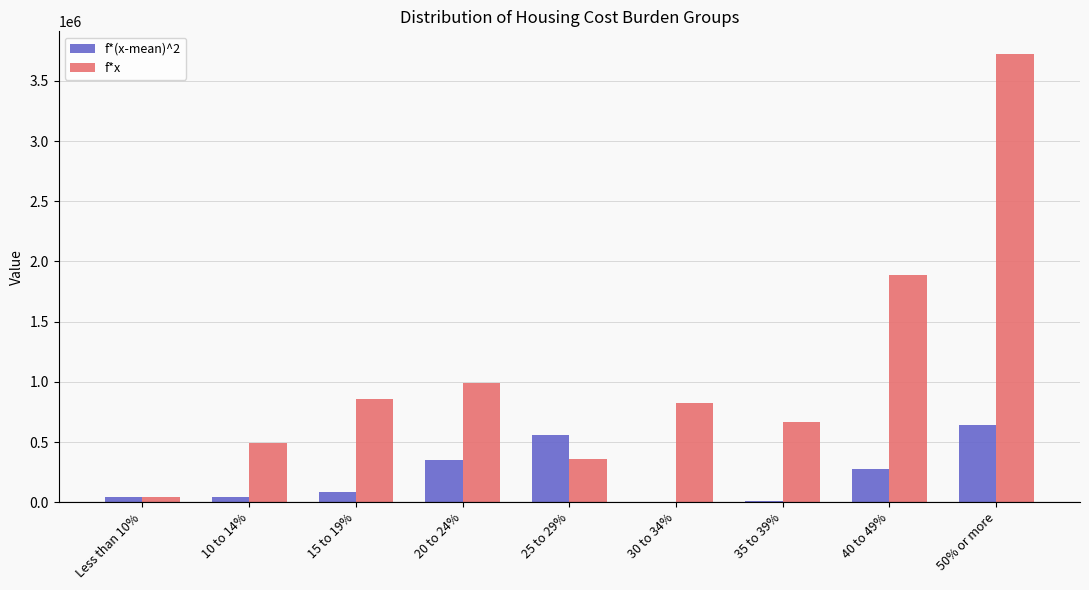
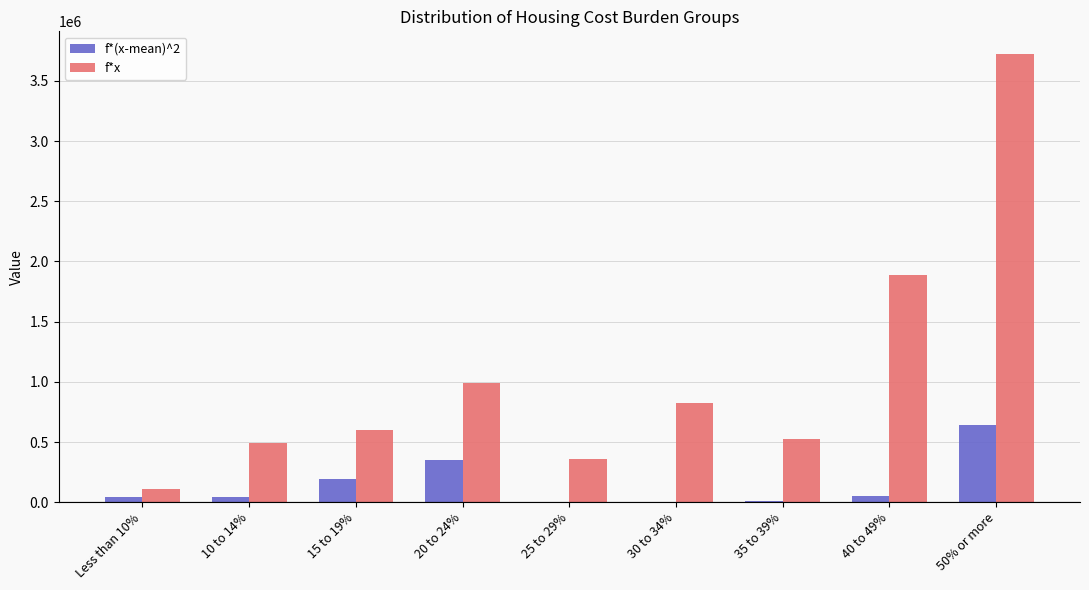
  {
    "f*(x-mean)^2": {
      "Less than 10%": 40000,
      "10 to 14%": 40000,
-     "15 to 19%": 80000,
+     "15 to 19%": 190000,
      "20 to 24%": 350000,
-     "25 to 29%": 560000,
-     "40 to 49%": 270000,
+     "25 to 29%": 0,
+     "40 to 49%": 50000,
      "50% or more": 640000
    },
    "f*x": {
-     "Less than 10%": 40000,
+     "Less than 10%": 110000,
      "10 to 14%": 500000,
-     "15 to 19%": 860000,
+     "15 to 19%": 600000,
      "20 to 24%": 990000,
      "25 to 29%": 360000,
      "30 to 34%": 830000,
-     "35 to 39%": 670000,
+     "35 to 39%": 530000,
      "40 to 49%": 1890000,
      "50% or more": 3730000
    }
  }
